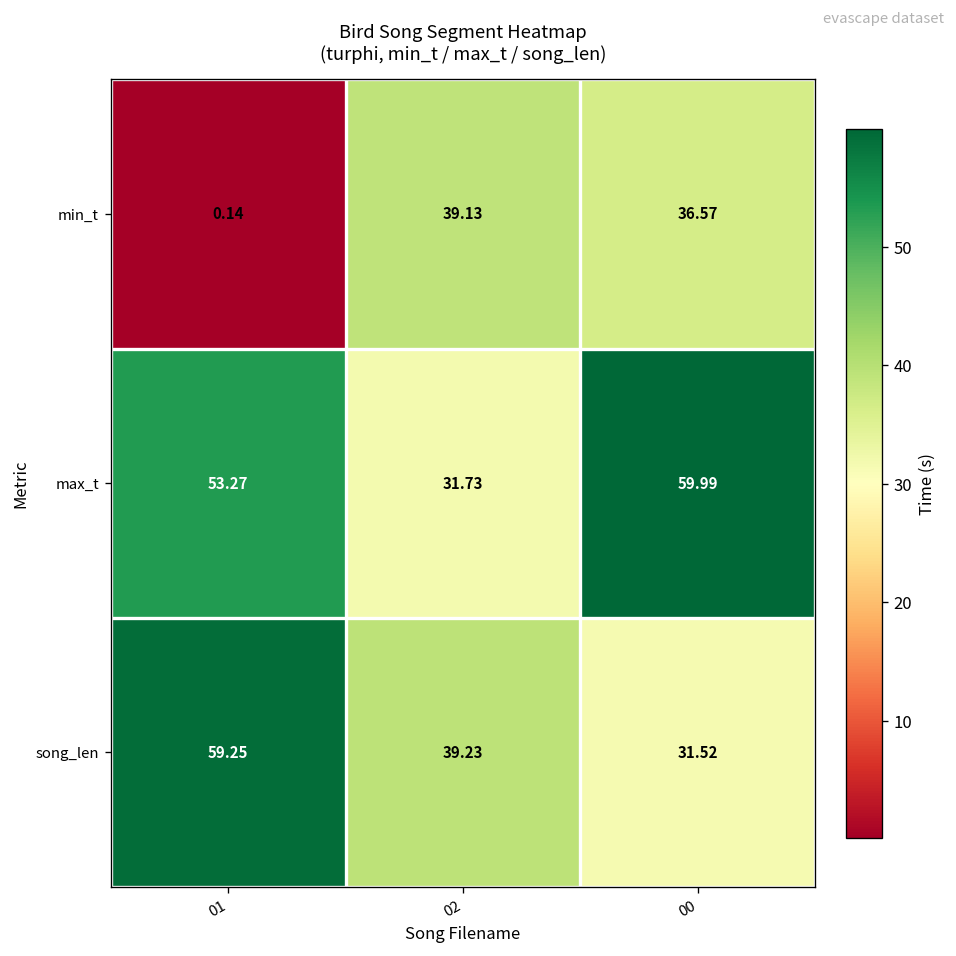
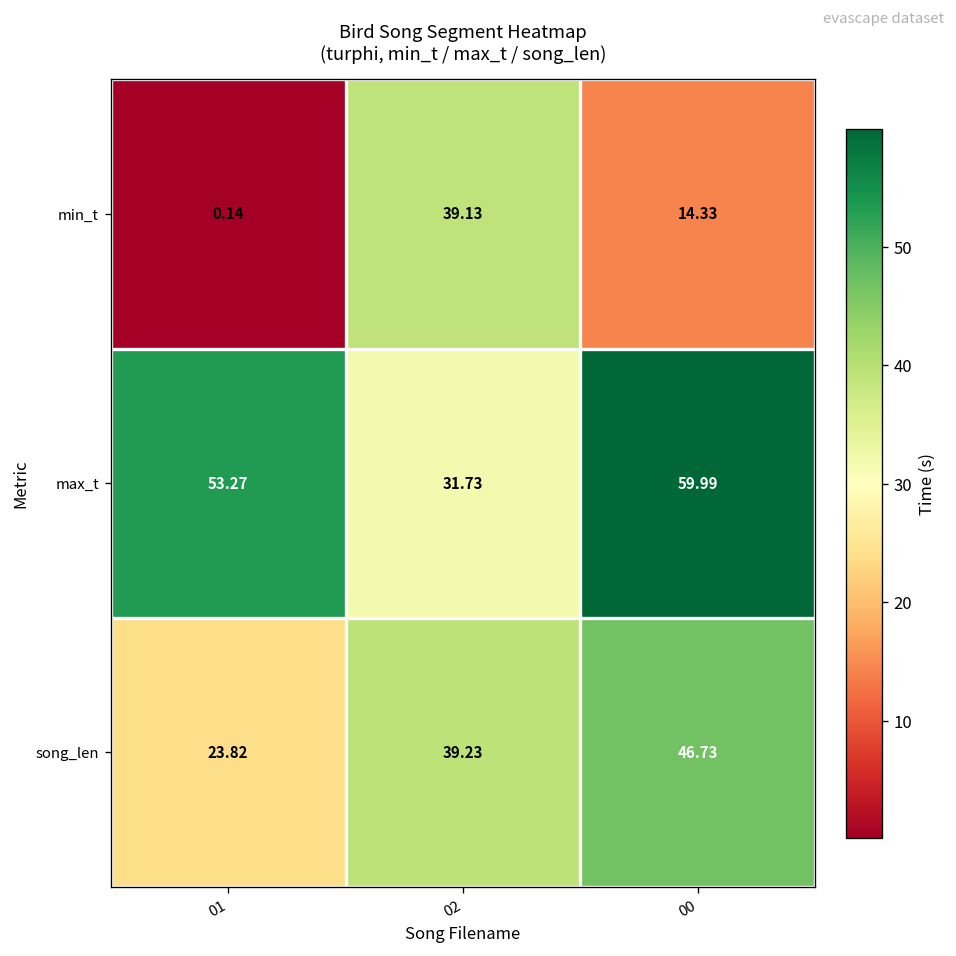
  {
    "min_t": {
      "01": 0.14,
      "02": 39.13,
-     "00": 36.57
+     "00": 14.33
    },
    "max_t": {
      "01": 53.27,
      "02": 31.73,
      "00": 59.99
    },
    "song_len": {
-     "01": 59.25,
+     "01": 23.82,
      "02": 39.23,
-     "00": 31.52
+     "00": 46.73
    }
  }
